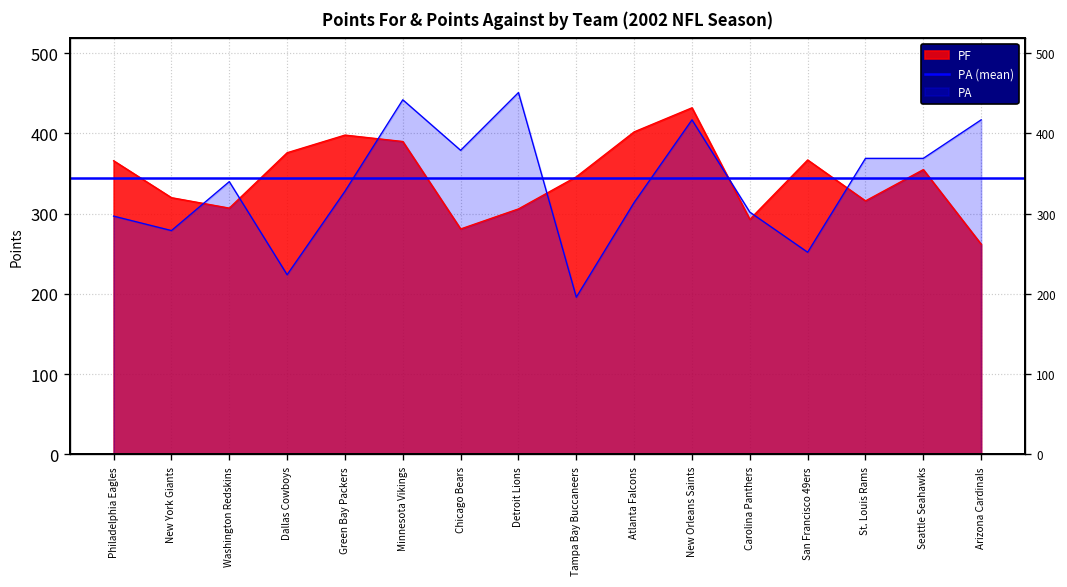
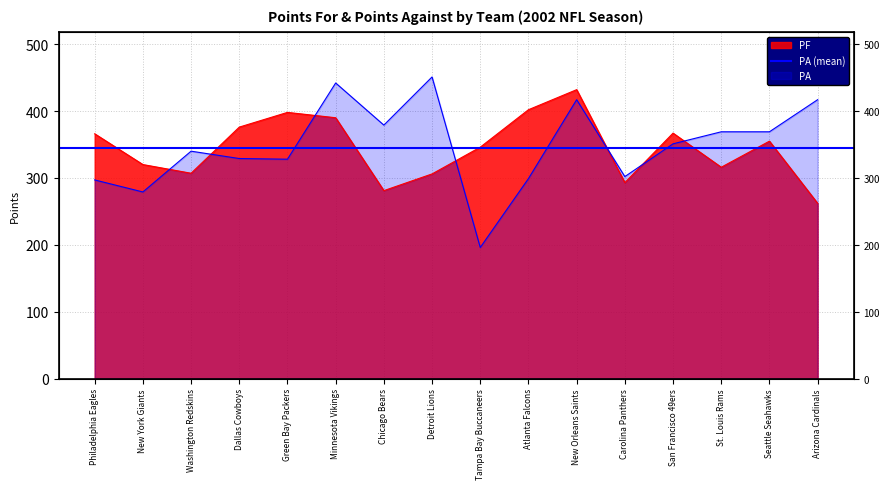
  {
    "PF": {
      "Philadelphia Eagles": 370,
      "New York Giants": 320,
      "Washington Redskins": 310,
      "Dallas Cowboys": 380,
      "Green Bay Packers": 400,
      "Minnesota Vikings": 390,
      "Chicago Bears": 280,
      "Detroit Lions": 310,
      "Tampa Bay Buccaneers": 350,
      "Atlanta Falcons": 400,
      "New Orleans Saints": 430,
      "Carolina Panthers": 290,
      "San Francisco 49ers": 370,
      "St. Louis Rams": 320,
      "Seattle Seahawks": 360,
      "Arizona Cardinals": 260
    },
    "PA": {
      "Philadelphia Eagles": 300,
      "New York Giants": 280,
      "Washington Redskins": 340,
-     "Dallas Cowboys": 220,
+     "Dallas Cowboys": 330,
      "Green Bay Packers": 330,
      "Minnesota Vikings": 440,
      "Chicago Bears": 380,
      "Detroit Lions": 450,
      "Tampa Bay Buccaneers": 200,
-     "Atlanta Falcons": 310,
+     "Atlanta Falcons": 300,
      "New Orleans Saints": 420,
      "Carolina Panthers": 300,
-     "San Francisco 49ers": 250,
+     "San Francisco 49ers": 350,
      "St. Louis Rams": 370,
      "Seattle Seahawks": 370,
      "Arizona Cardinals": 420
    }
  }
